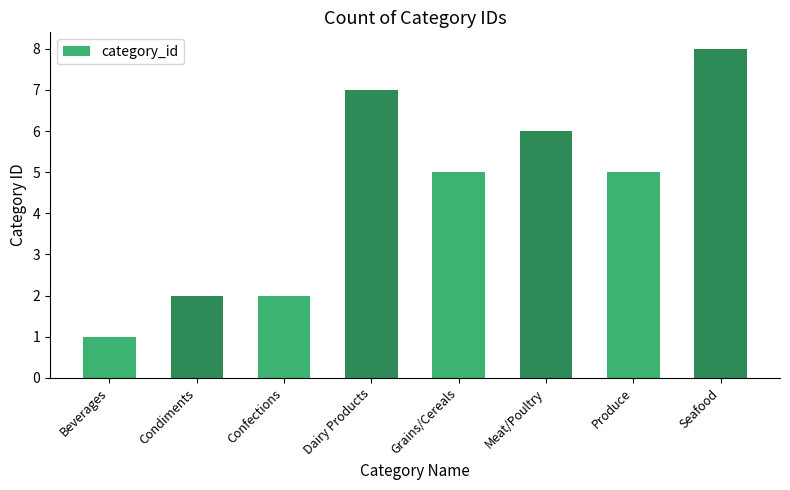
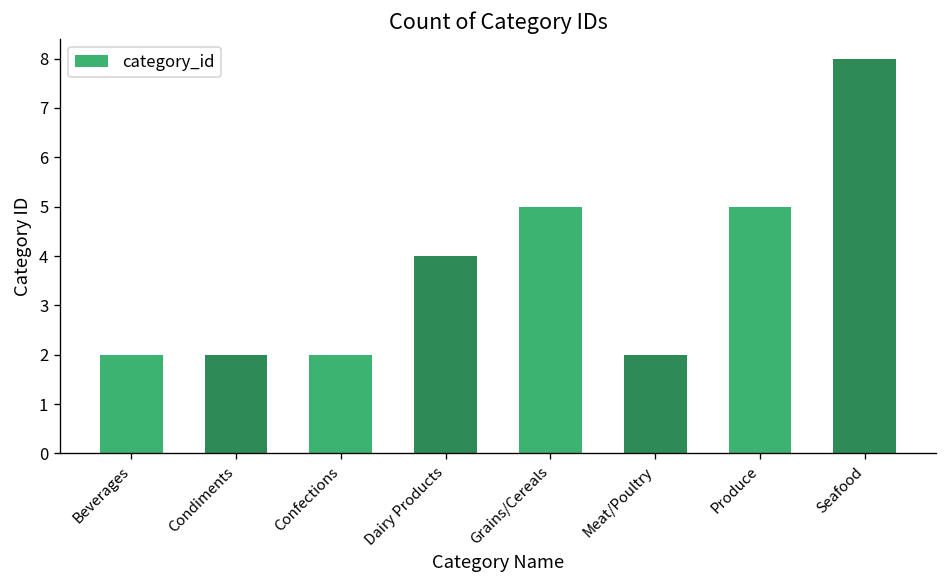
  {
-   "Beverages": 1,
+   "Beverages": 2,
    "Condiments": 2,
    "Confections": 2,
-   "Dairy Products": 7,
+   "Dairy Products": 4,
    "Grains/Cereals": 5,
-   "Meat/Poultry": 6,
+   "Meat/Poultry": 2,
    "Produce": 5,
    "Seafood": 8
  }
